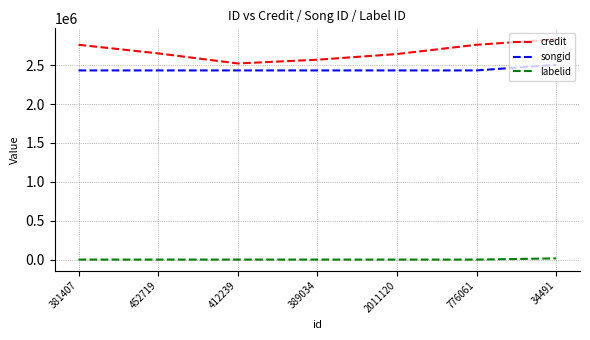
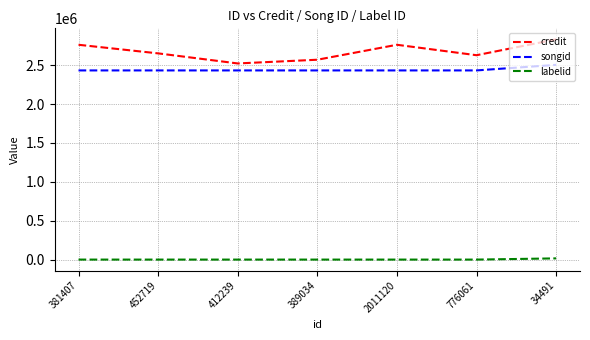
  {
    "credit": {
      "381407": 2800000,
      "452719": 2700000,
      "412239": 2500000,
      "389034": 2600000,
-     "2011120": 2600000,
-     "776061": 2800000
+     "2011120": 2800000,
+     "776061": 2600000
    },
    "songid": {
      "381407": 2400000,
      "452719": 2400000,
      "412239": 2400000,
      "389034": 2400000,
      "2011120": 2400000,
      "776061": 2400000
    },
    "labelid": {
      "381407": 0,
      "452719": 0,
      "412239": 0,
      "389034": 0,
      "2011120": 0,
      "776061": 0,
      "34491": 0
    }
  }
